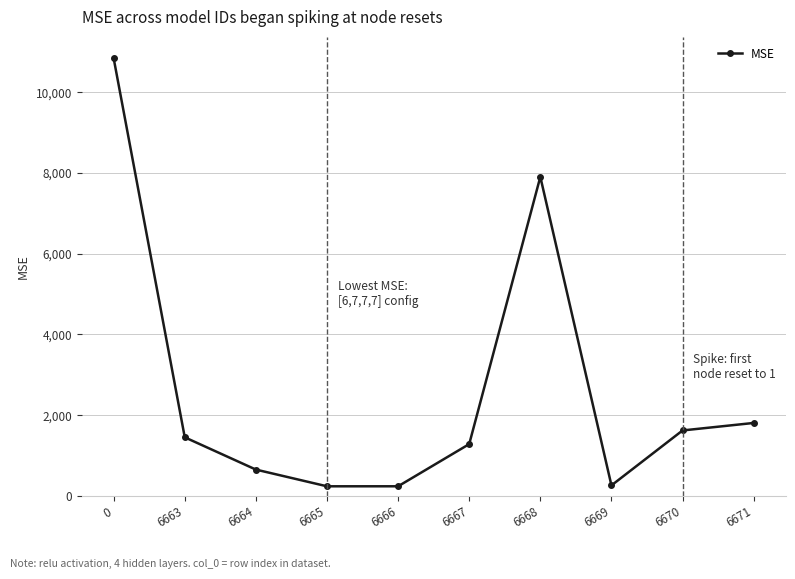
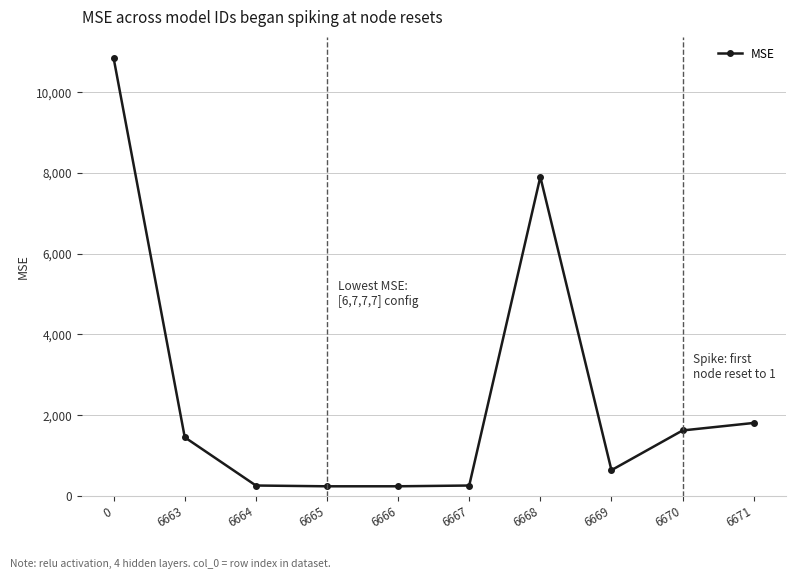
  {
    "0": "10,800",
    "6663": "1,500",
-   "6664": "700",
+   "6664": "300",
    "6665": "200",
    "6666": "200",
-   "6667": "1,300",
+   "6667": "300",
    "6668": "7,900",
-   "6669": "300",
+   "6669": "600",
    "6670": "1,600",
    "6671": "1,800"
  }
